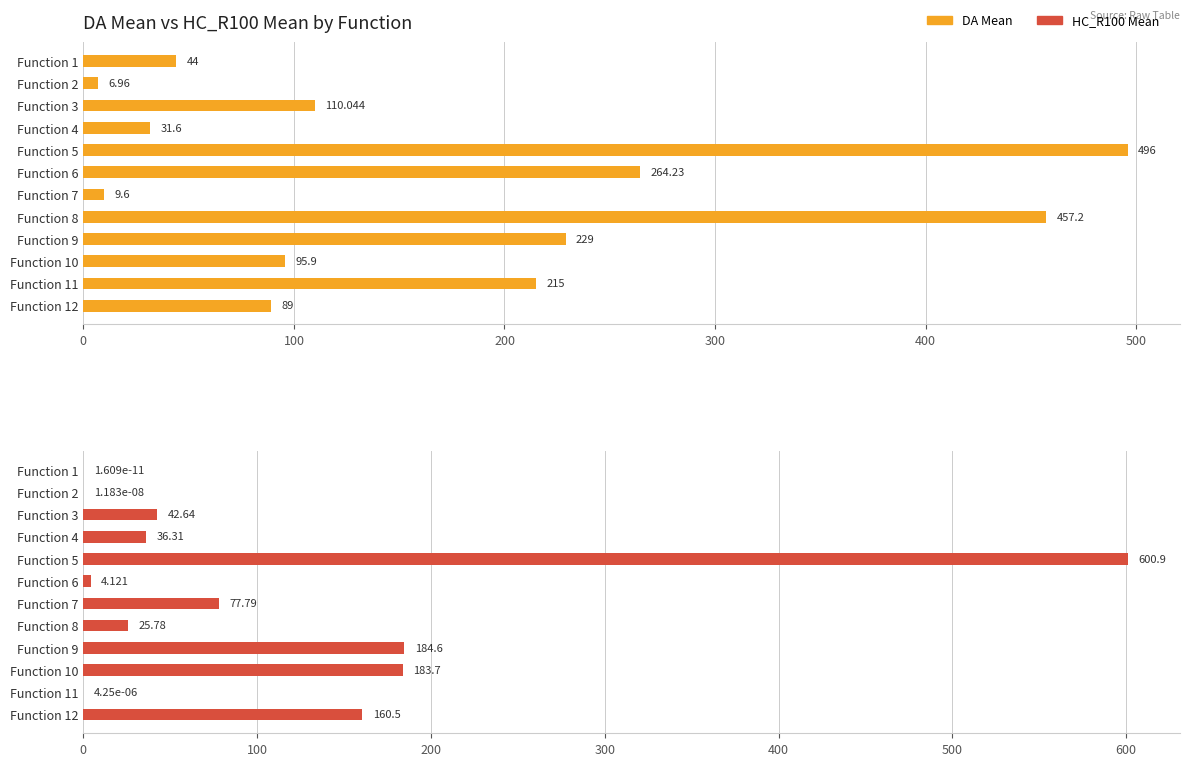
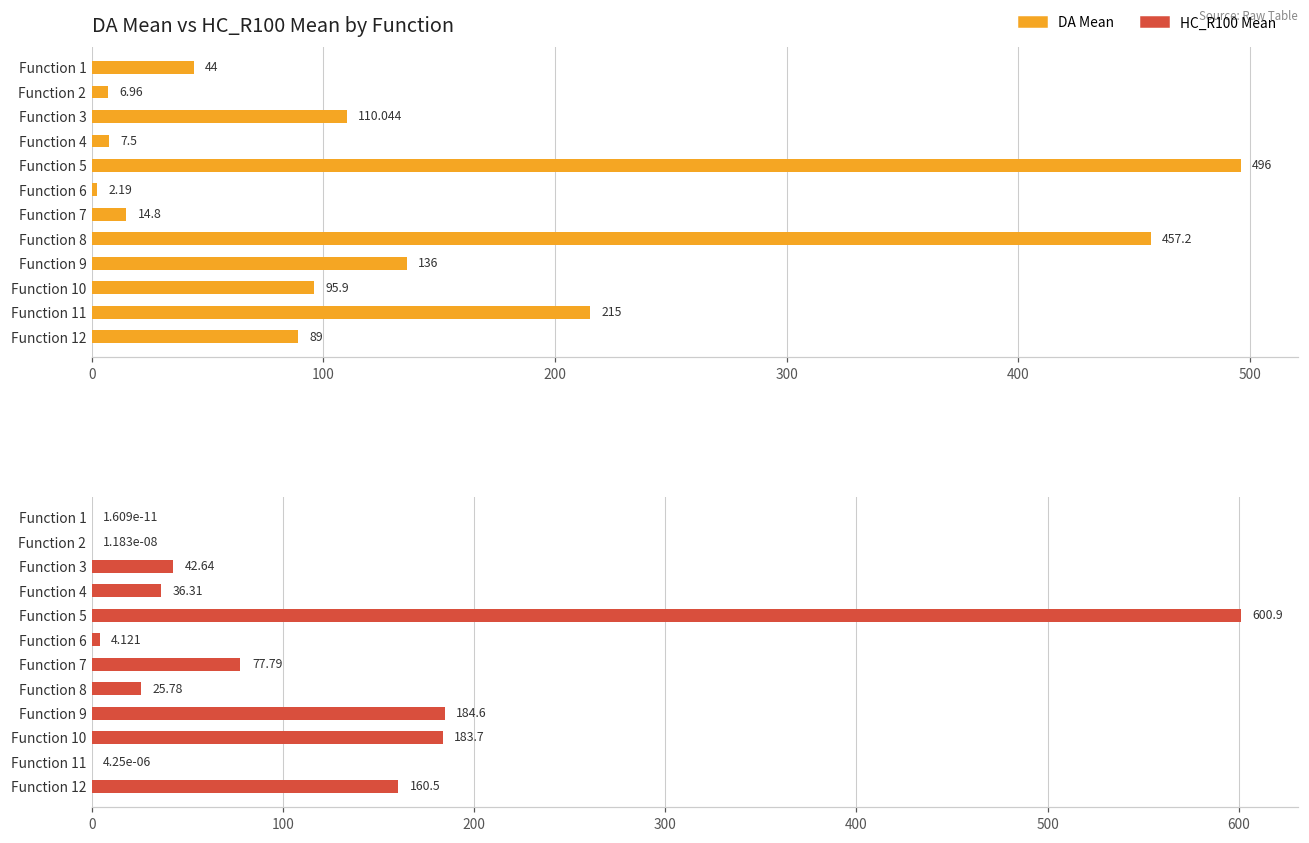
  {
    "DA Mean vs HC_R100 Mean by Function": {
      "Function 1": 44,
      "Function 2": 6.96,
      "Function 3": 110.044,
-     "Function 4": 31.6,
+     "Function 4": 7.5,
      "Function 5": 496,
-     "Function 6": 264.23,
-     "Function 7": 9.6,
+     "Function 6": 2.19,
+     "Function 7": 14.8,
      "Function 8": 457.2,
-     "Function 9": 229,
+     "Function 9": 136,
      "Function 10": 95.9,
      "Function 11": 215,
      "Function 12": 89
    }
  }
